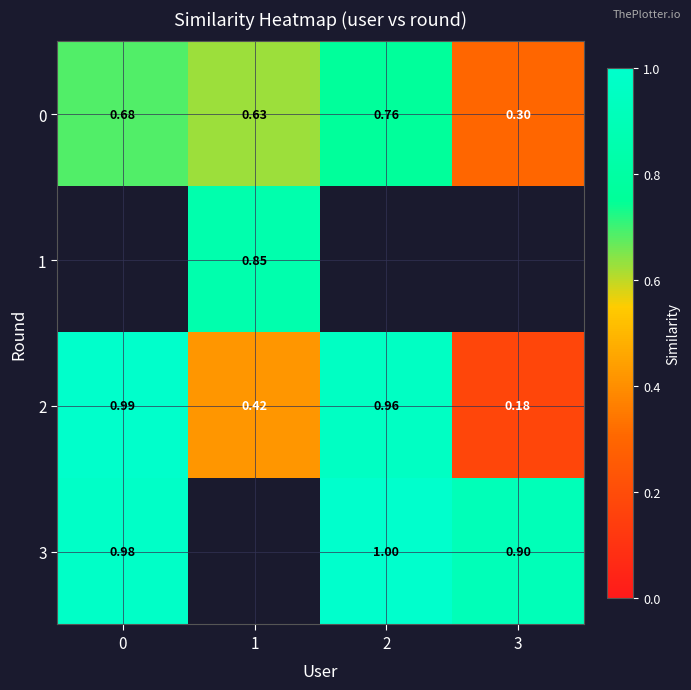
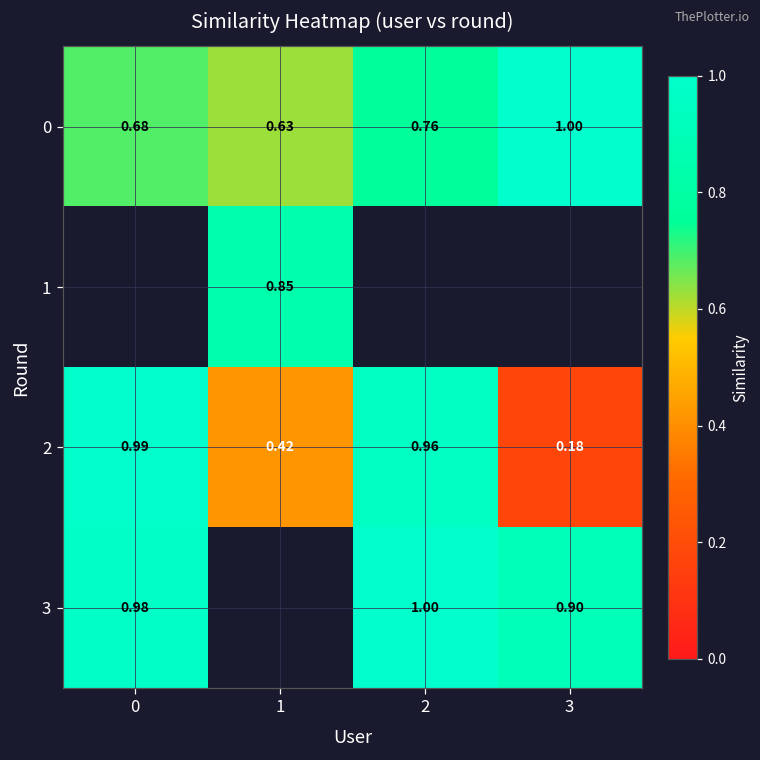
  {
    "0": {
      "0": 0.68,
      "1": 0.63,
      "2": 0.76,
-     "3": 0.30
+     "3": 1.00
    },
    "1": {
      "1": 0.85
    },
    "2": {
      "0": 0.99,
      "1": 0.42,
      "2": 0.96,
      "3": 0.18
    },
    "3": {
      "0": 0.98,
      "2": 1.00,
      "3": 0.90
    }
  }
